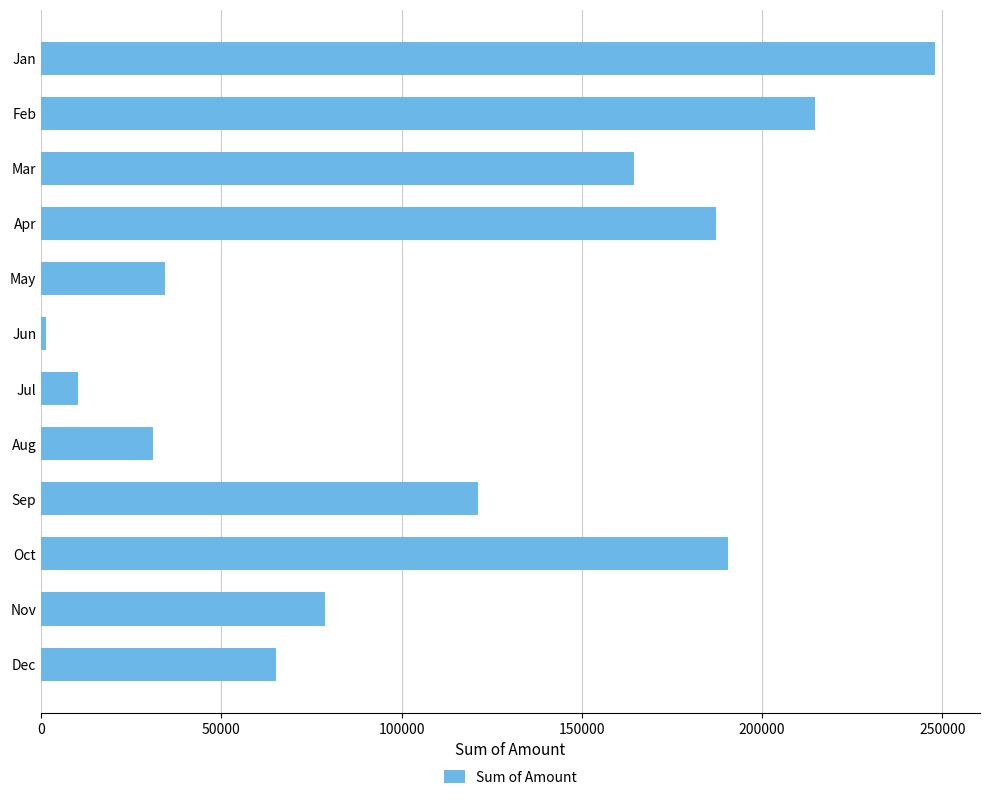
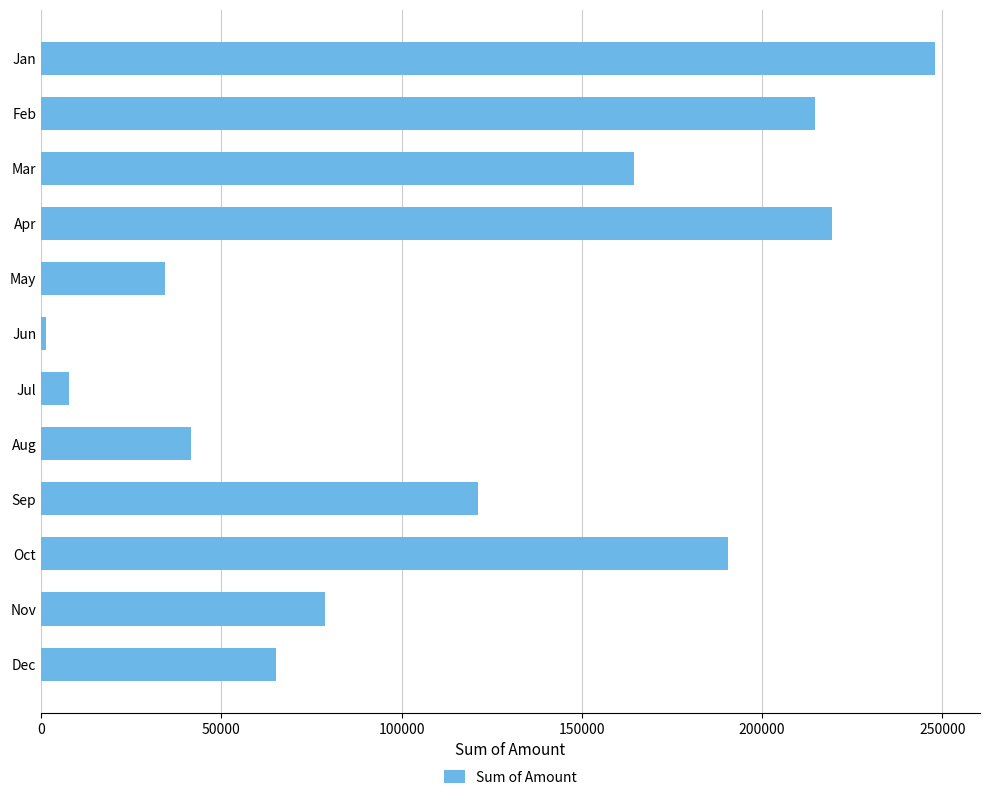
  {
    "Jan": 248000,
    "Feb": 215000,
    "Mar": 165000,
-   "Apr": 187000,
+   "Apr": 219000,
    "May": 34000,
    "Jun": 1000,
-   "Jul": 10000,
-   "Aug": 31000,
+   "Jul": 8000,
+   "Aug": 41000,
    "Sep": 121000,
    "Oct": 190000,
    "Nov": 79000,
    "Dec": 65000
  }
